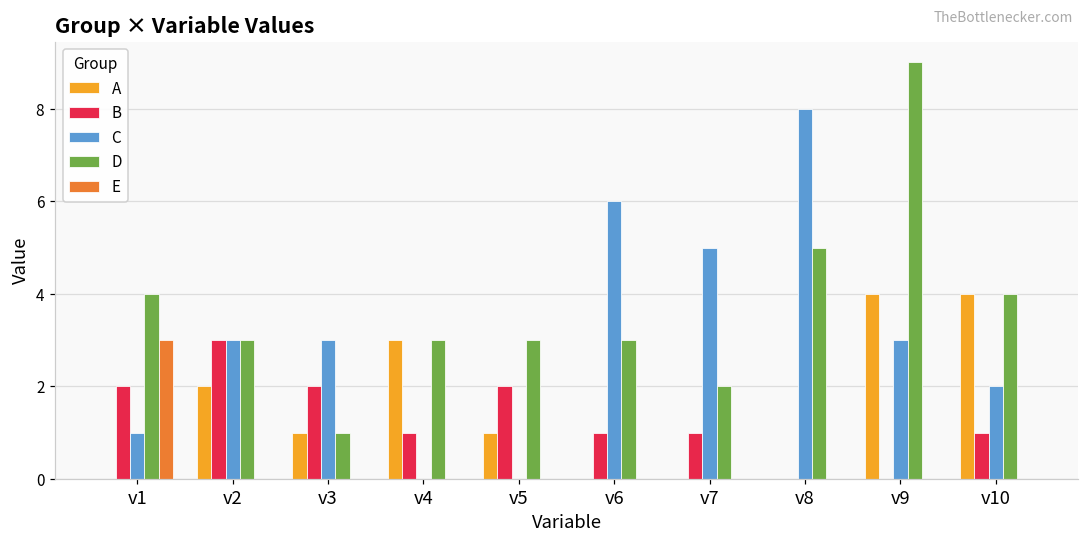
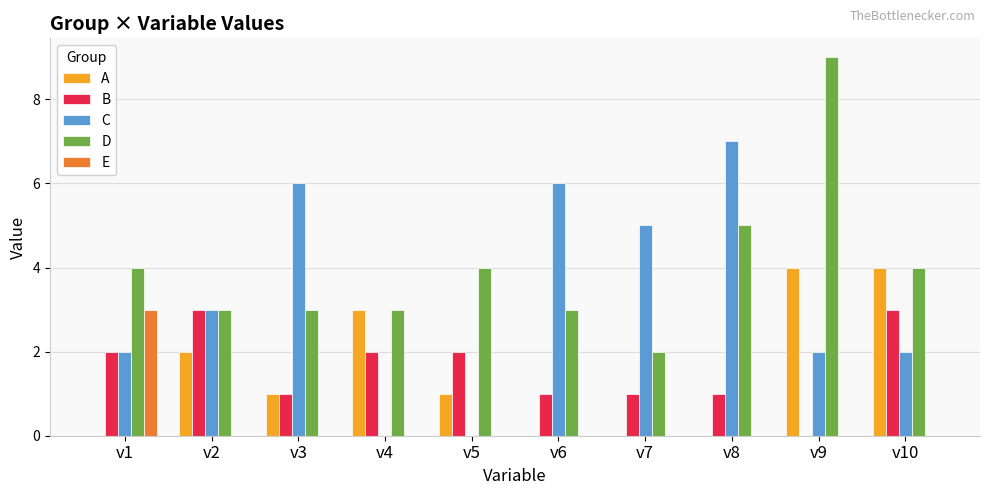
  {
    "B": {
      "v1": 2,
      "v2": 3,
-     "v3": 2,
-     "v4": 1,
+     "v3": 1,
+     "v4": 2,
      "v5": 2,
      "v6": 1,
      "v7": 1,
-     "v8": 0,
+     "v8": 1,
      "v9": 0,
-     "v10": 1
+     "v10": 3
    },
    "C": {
-     "v1": 1,
+     "v1": 2,
      "v2": 3,
-     "v3": 3,
+     "v3": 6,
      "v4": 0,
      "v5": 0,
      "v6": 6,
      "v7": 5,
-     "v8": 8,
-     "v9": 3,
+     "v8": 7,
+     "v9": 2,
      "v10": 2
    },
    "D": {
      "v1": 4,
      "v2": 3,
-     "v3": 1,
+     "v3": 3,
      "v4": 3,
-     "v5": 3,
+     "v5": 4,
      "v6": 3,
      "v7": 2,
      "v8": 5,
      "v9": 9,
      "v10": 4
    }
  }
